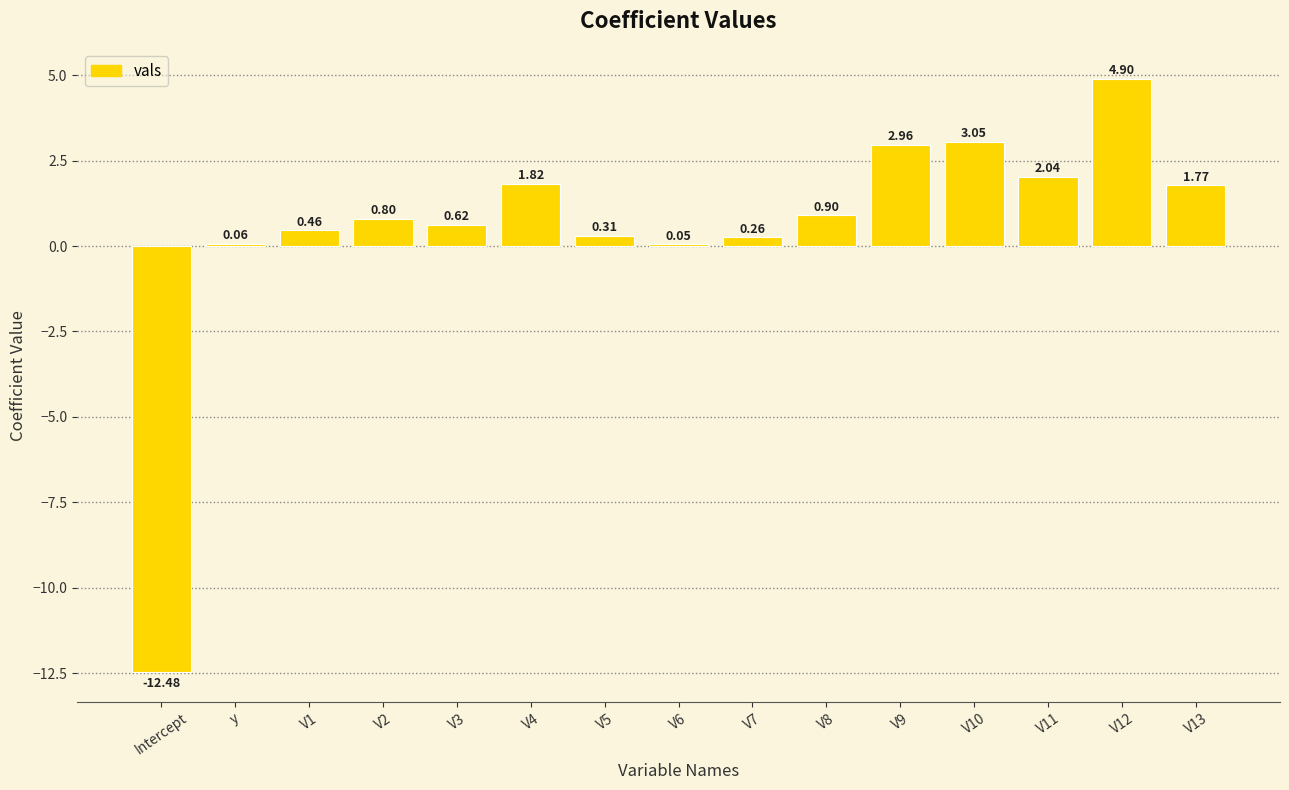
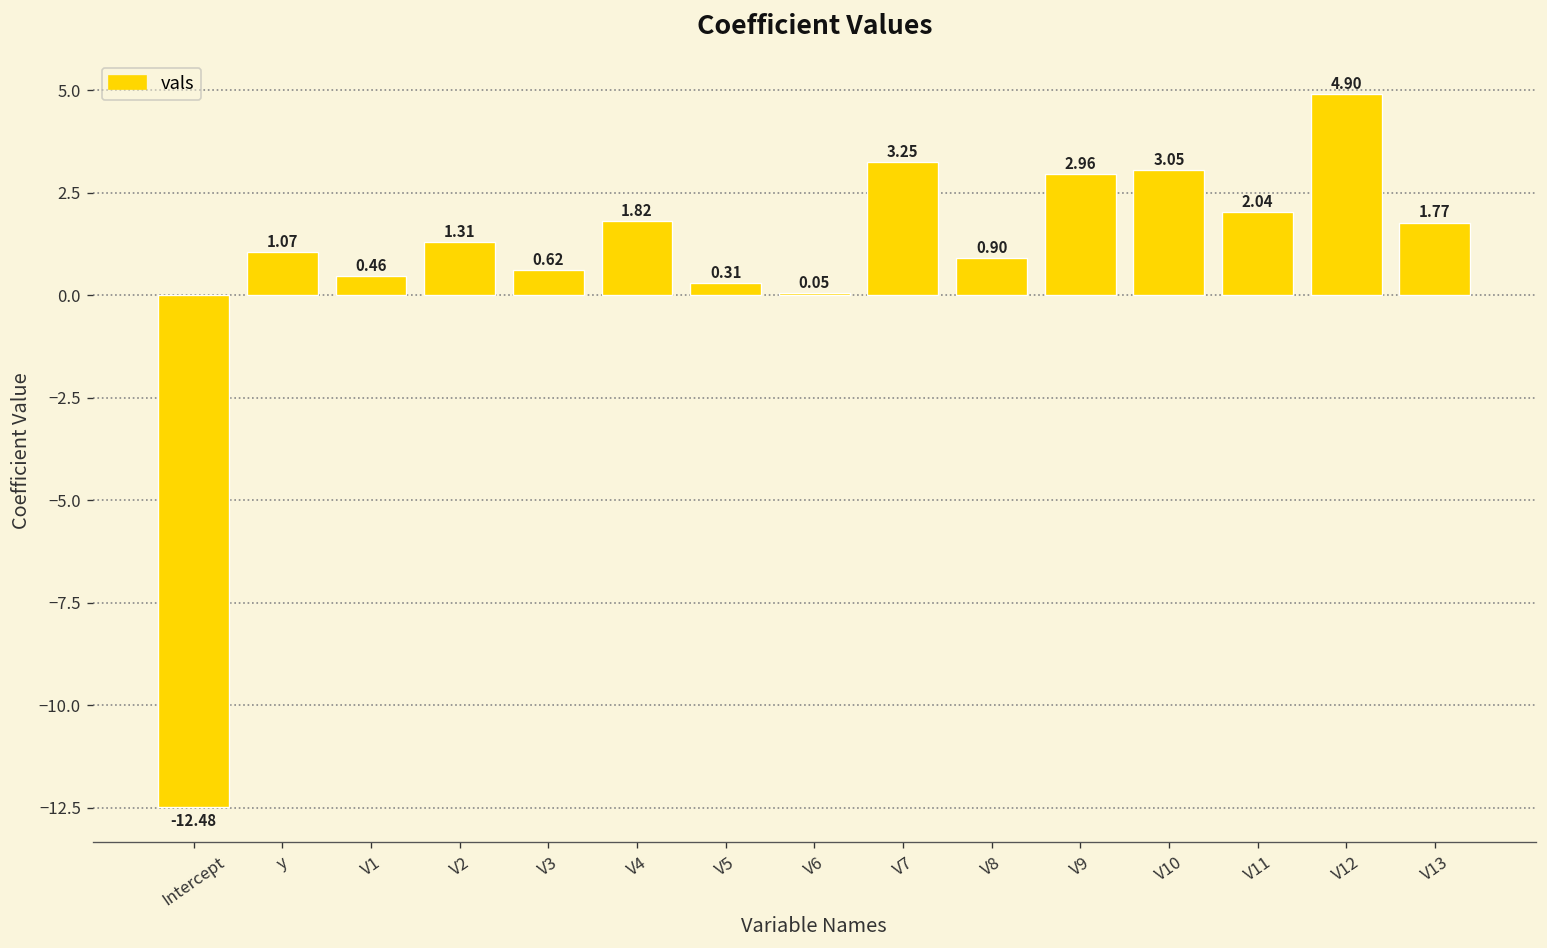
  {
    "Intercept": -12.48,
-   "y": 0.06,
+   "y": 1.07,
    "V1": 0.46,
-   "V2": 0.80,
+   "V2": 1.31,
    "V3": 0.62,
    "V4": 1.82,
    "V5": 0.31,
    "V6": 0.05,
-   "V7": 0.26,
+   "V7": 3.25,
    "V8": 0.90,
    "V9": 2.96,
    "V10": 3.05,
    "V11": 2.04,
    "V12": 4.90,
    "V13": 1.77
  }
